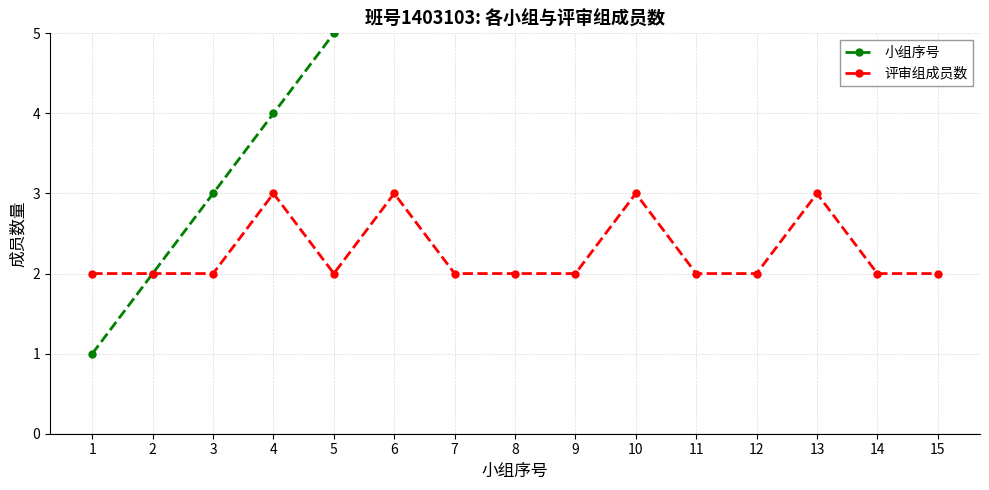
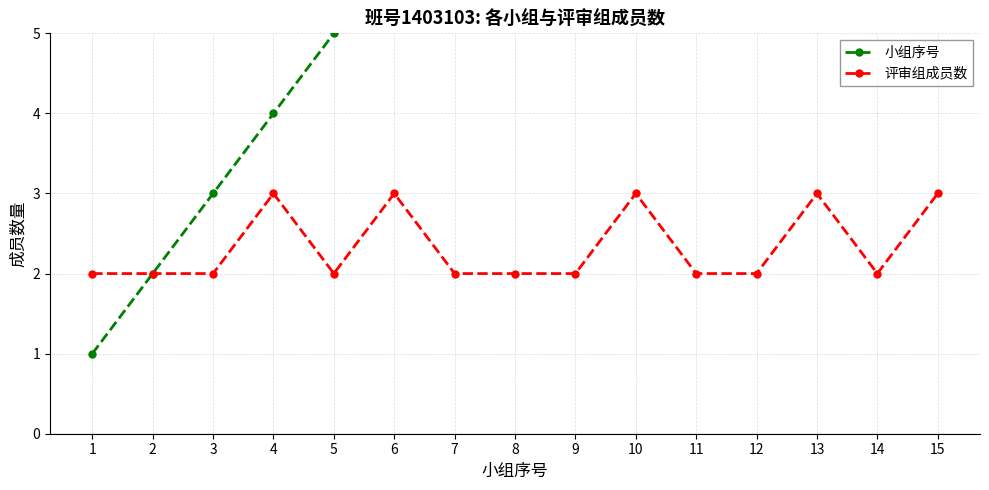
  {
    "小组序号": {
      "1": 1,
      "3": 3,
      "4": 4,
      "5": 5
    },
    "评审组成员数": {
      "1": 2,
      "3": 2,
      "4": 3,
      "5": 2,
      "6": 3,
      "7": 2,
      "8": 2,
      "9": 2,
      "10": 3,
      "11": 2,
      "12": 2,
      "13": 3,
      "14": 2,
-     "15": 2
+     "15": 3
    }
  }
